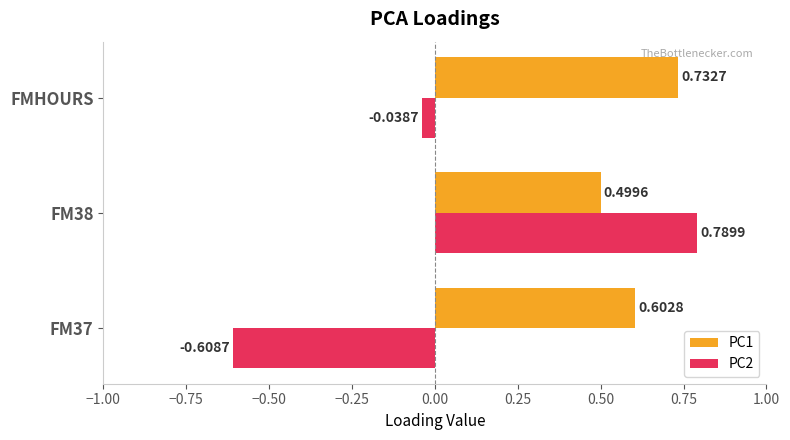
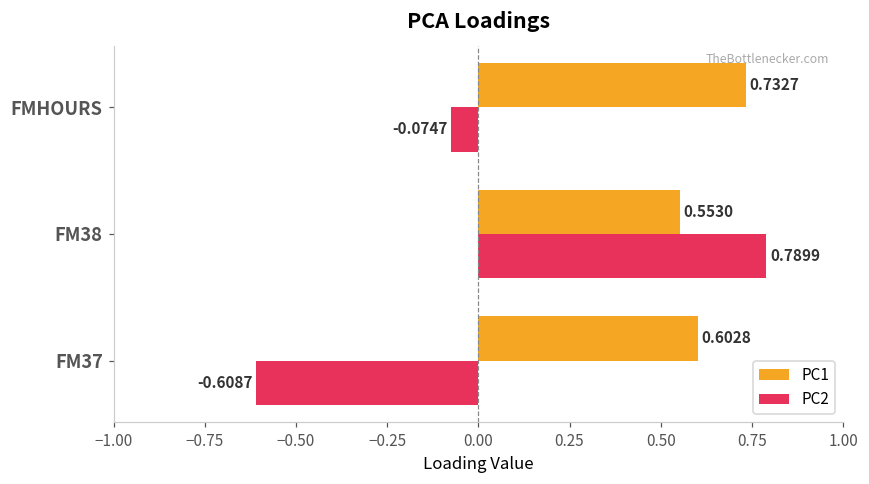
  {
    "PC1": {
      "FMHOURS": 0.7327,
-     "FM38": 0.4996,
+     "FM38": 0.5530,
      "FM37": 0.6028
    },
    "PC2": {
-     "FMHOURS": -0.0387,
+     "FMHOURS": -0.0747,
      "FM38": 0.7899,
      "FM37": -0.6087
    }
  }
